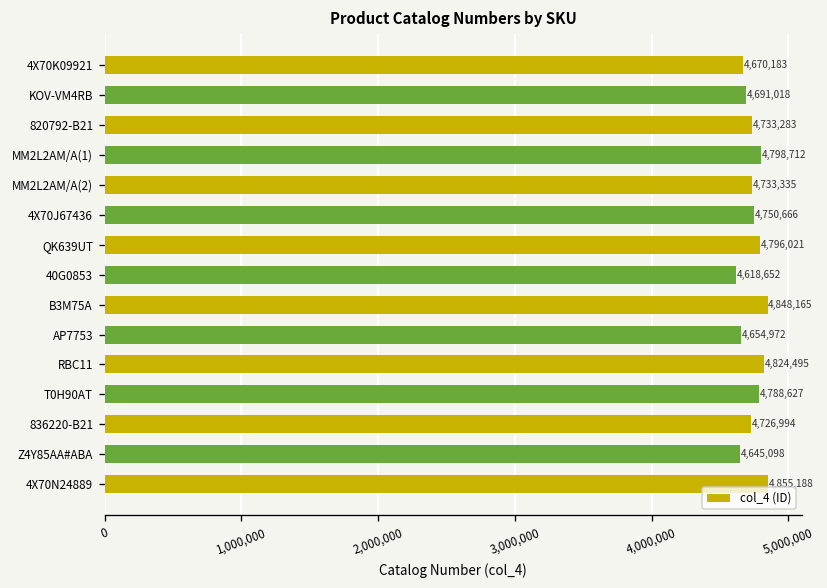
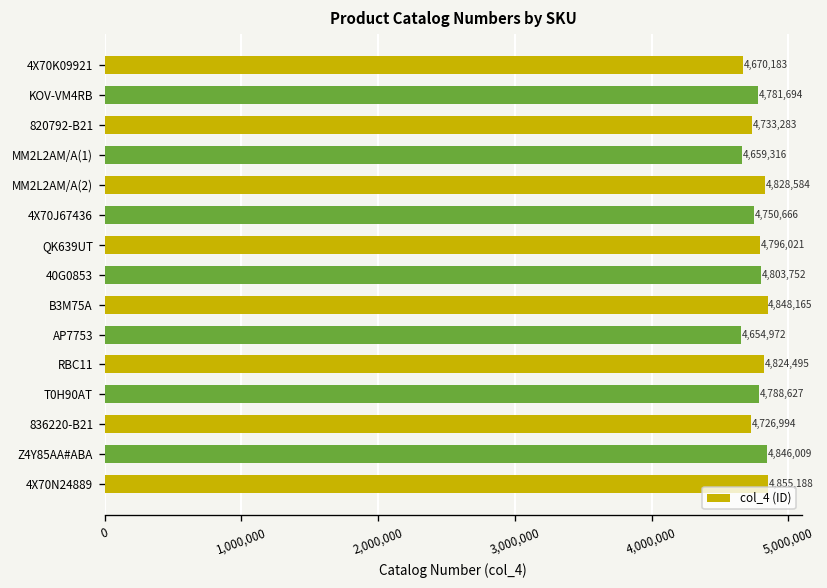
  {
    "4X70K09921": "4,670,183",
-   "KOV-VM4RB": "4,691,018",
+   "KOV-VM4RB": "4,781,694",
    "820792-B21": "4,733,283",
-   "MM2L2AM/A(1)": "4,798,712",
-   "MM2L2AM/A(2)": "4,733,335",
+   "MM2L2AM/A(1)": "4,659,316",
+   "MM2L2AM/A(2)": "4,828,584",
    "4X70J67436": "4,750,666",
    "QK639UT": "4,796,021",
-   "40G0853": "4,618,652",
+   "40G0853": "4,803,752",
    "B3M75A": "4,848,165",
    "AP7753": "4,654,972",
    "RBC11": "4,824,495",
    "T0H90AT": "4,788,627",
    "836220-B21": "4,726,994",
-   "Z4Y85AA#ABA": "4,645,098"
+   "Z4Y85AA#ABA": "4,846,009"
  }
